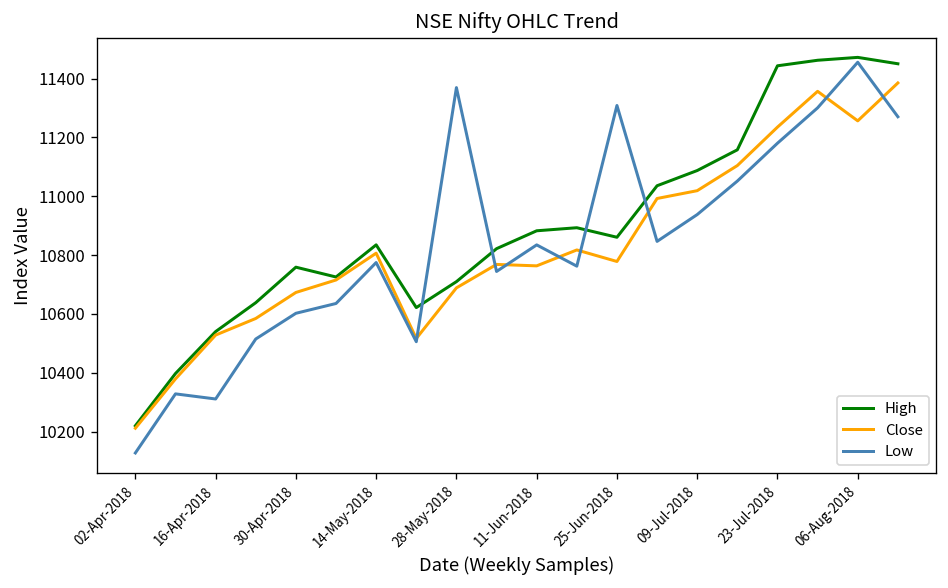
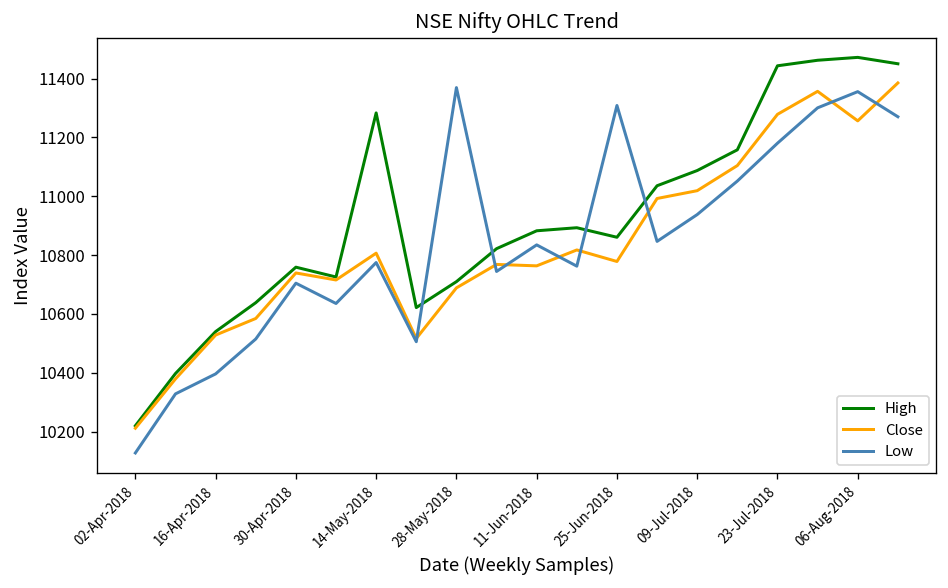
  {
    "High": {
      "16-Apr-2018": 10540,
      "30-Apr-2018": 10760,
-     "14-May-2018": 10830,
+     "14-May-2018": 11280,
      "28-May-2018": 10710,
      "11-Jun-2018": 10880,
      "25-Jun-2018": 10860,
      "09-Jul-2018": 11090,
      "23-Jul-2018": 11440,
      "06-Aug-2018": 11470
    },
    "Close": {
      "16-Apr-2018": 10530,
-     "30-Apr-2018": 10670,
+     "30-Apr-2018": 10740,
      "14-May-2018": 10810,
      "28-May-2018": 10690,
      "11-Jun-2018": 10760,
      "25-Jun-2018": 10780,
      "09-Jul-2018": 11020,
-     "23-Jul-2018": 11230,
+     "23-Jul-2018": 11280,
      "06-Aug-2018": 11260
    },
    "Low": {
      "02-Apr-2018": 10130,
-     "16-Apr-2018": 10310,
-     "30-Apr-2018": 10600,
+     "16-Apr-2018": 10400,
+     "30-Apr-2018": 10700,
      "14-May-2018": 10770,
      "28-May-2018": 11370,
      "11-Jun-2018": 10830,
      "25-Jun-2018": 11310,
      "09-Jul-2018": 10940,
      "23-Jul-2018": 11180,
-     "06-Aug-2018": 11460
+     "06-Aug-2018": 11360
    }
  }
